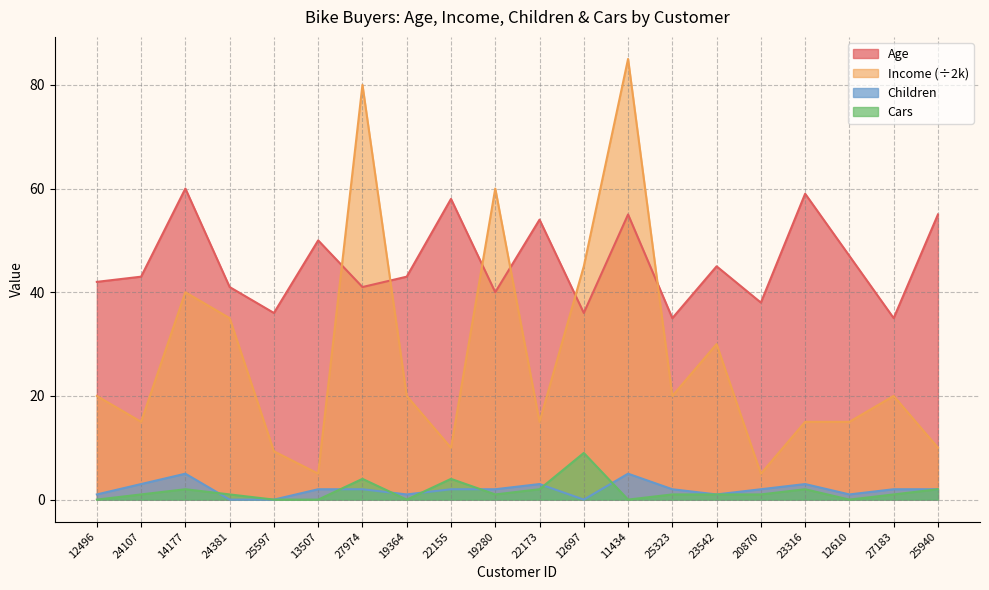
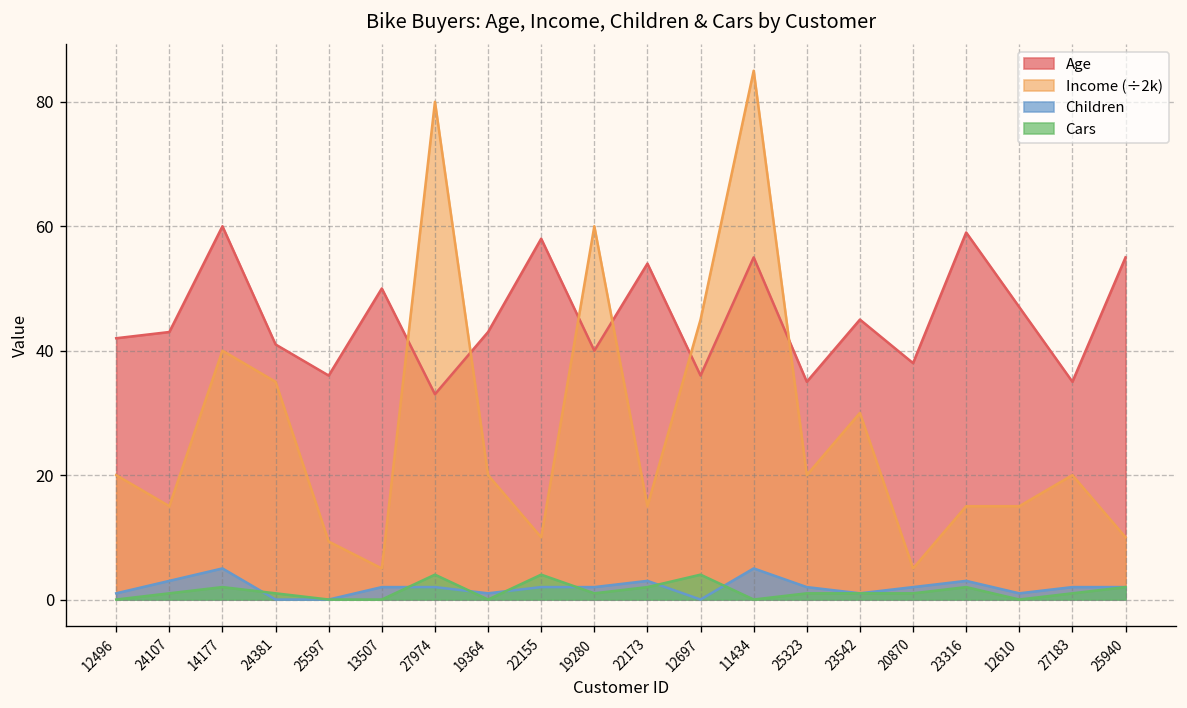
  {
    "Age": {
      "12496": 42,
      "24107": 43,
      "14177": 60,
      "24381": 41,
      "25597": 36,
      "13507": 50,
-     "27974": 41,
+     "27974": 33,
      "19364": 43,
      "22155": 58,
      "19280": 40,
      "22173": 54,
      "12697": 36,
      "11434": 55,
      "25323": 35,
      "23542": 45,
      "20870": 38,
      "23316": 59,
      "12610": 47,
      "27183": 35,
      "25940": 55
    },
    "Income (÷2k)": {
      "12496": 20,
      "24107": 15,
      "14177": 40,
      "24381": 35,
      "25597": 9,
      "13507": 5,
      "27974": 80,
      "19364": 20,
      "22155": 10,
      "19280": 60,
      "22173": 15,
      "12697": 45,
      "11434": 85,
      "25323": 20,
      "23542": 30,
      "20870": 5,
      "23316": 15,
      "12610": 15,
      "27183": 20,
      "25940": 10
    },
    "Children": {
      "12496": 1,
      "24107": 3,
      "14177": 5,
      "24381": 0,
      "13507": 2,
      "27974": 2,
      "19364": 1,
      "22155": 2,
      "19280": 2,
      "22173": 3,
      "12697": 0,
      "11434": 5,
      "25323": 2,
      "20870": 2,
      "23316": 3,
      "12610": 1,
      "27183": 2
    },
    "Cars": {
      "12496": 0,
      "24107": 1,
      "14177": 2,
      "24381": 1,
      "13507": 0,
      "27974": 4,
      "19364": 0,
      "22155": 4,
      "19280": 1,
      "22173": 2,
-     "12697": 9,
+     "12697": 4,
      "11434": 0,
      "25323": 1,
      "20870": 1,
      "23316": 2,
      "12610": 0,
      "27183": 1
    }
  }
